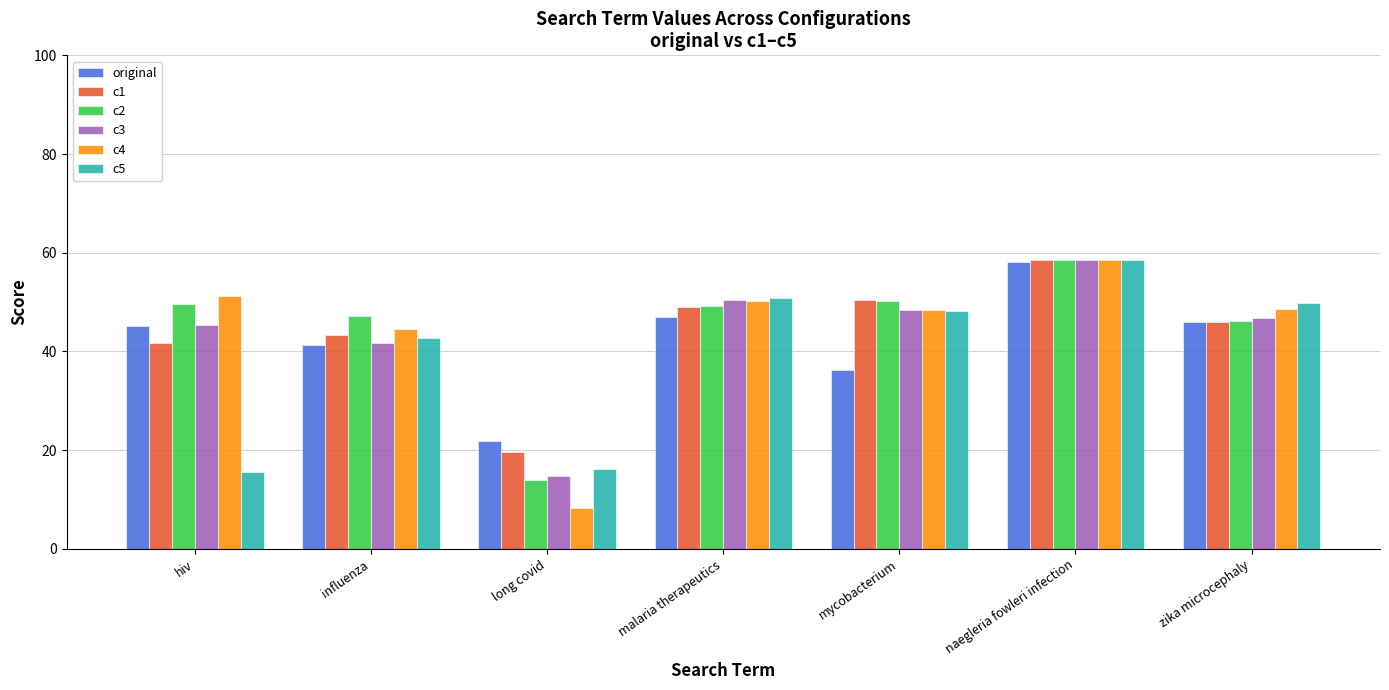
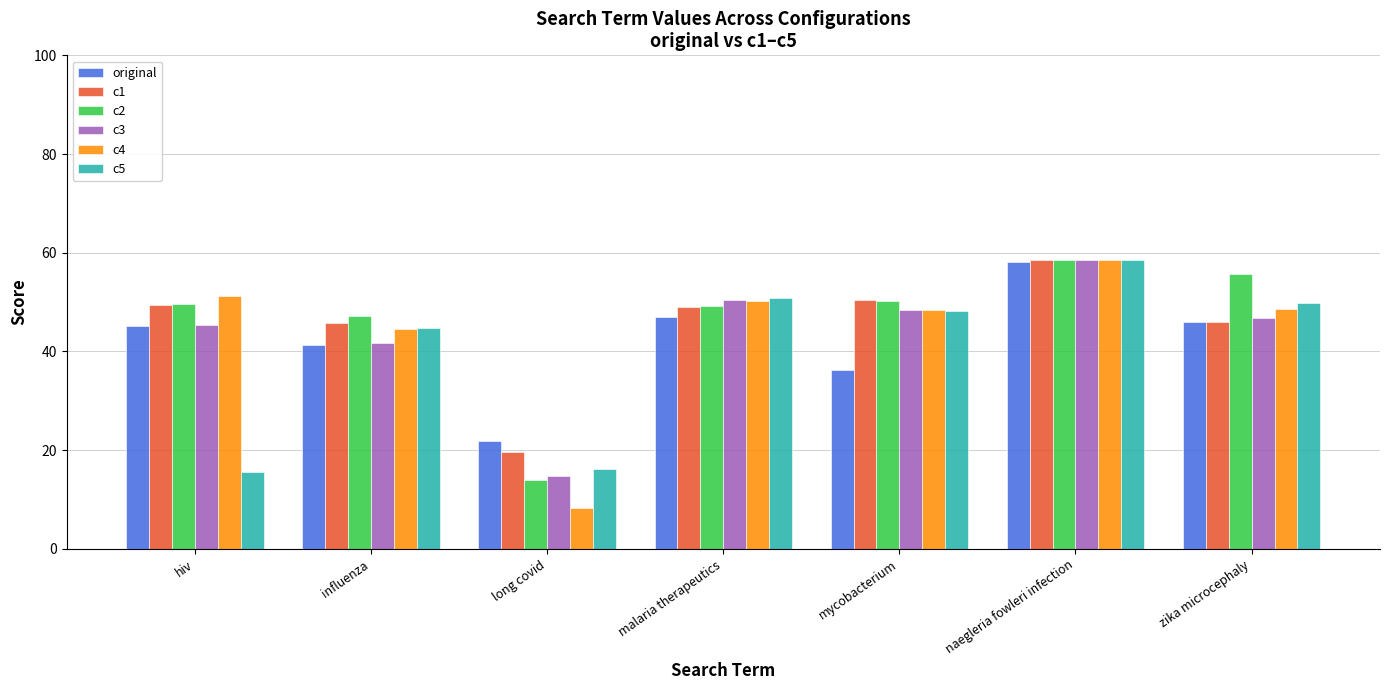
  {
    "original": {
      "hiv": 45,
      "influenza": 41,
      "long covid": 22,
      "malaria therapeutics": 47,
      "mycobacterium": 36,
      "naegleria fowleri infection": 58,
      "zika microcephaly": 46
    },
    "c1": {
-     "hiv": 42,
-     "influenza": 43,
+     "hiv": 49,
+     "influenza": 46,
      "long covid": 20,
      "malaria therapeutics": 49,
      "mycobacterium": 51,
      "naegleria fowleri infection": 59,
      "zika microcephaly": 46
    },
    "c2": {
      "hiv": 50,
      "influenza": 47,
      "long covid": 14,
      "malaria therapeutics": 49,
      "mycobacterium": 50,
      "naegleria fowleri infection": 59,
-     "zika microcephaly": 46
+     "zika microcephaly": 56
    },
    "c3": {
      "hiv": 45,
      "influenza": 42,
      "long covid": 15,
      "malaria therapeutics": 50,
      "mycobacterium": 48,
      "naegleria fowleri infection": 59,
      "zika microcephaly": 47
    },
    "c4": {
      "hiv": 51,
      "influenza": 45,
      "long covid": 8,
      "malaria therapeutics": 50,
      "mycobacterium": 48,
      "naegleria fowleri infection": 59,
      "zika microcephaly": 49
    },
    "c5": {
      "hiv": 15,
-     "influenza": 43,
+     "influenza": 45,
      "long covid": 16,
      "malaria therapeutics": 51,
      "mycobacterium": 48,
      "naegleria fowleri infection": 59,
      "zika microcephaly": 50
    }
  }
